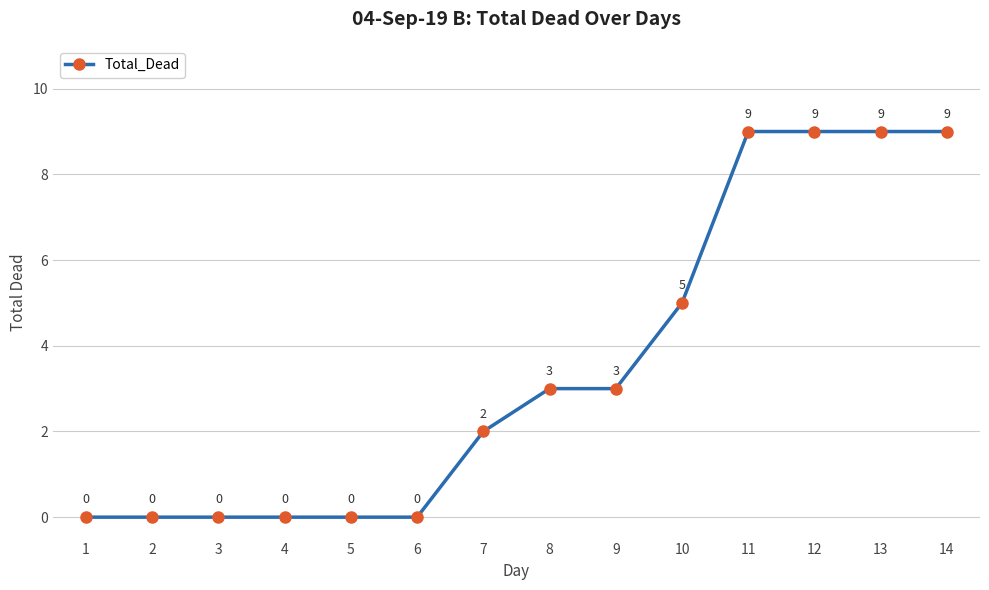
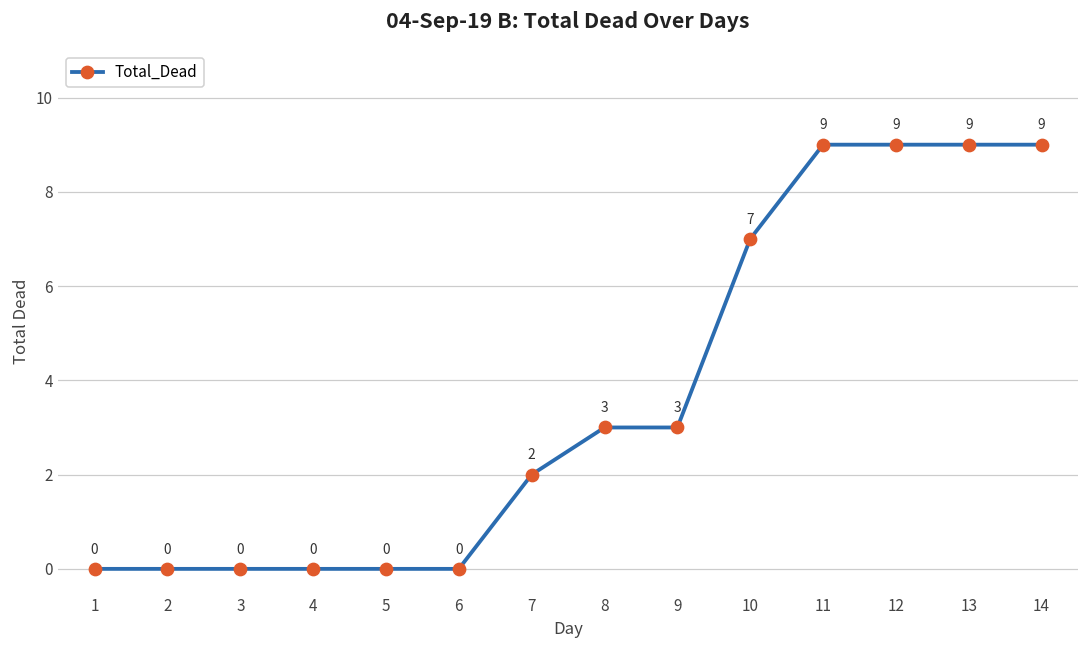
  {
    "1": 0,
    "2": 0,
    "3": 0,
    "4": 0,
    "5": 0,
    "6": 0,
    "7": 2,
    "8": 3,
    "9": 3,
-   "10": 5,
+   "10": 7,
    "11": 9,
    "12": 9,
    "13": 9,
    "14": 9
  }
